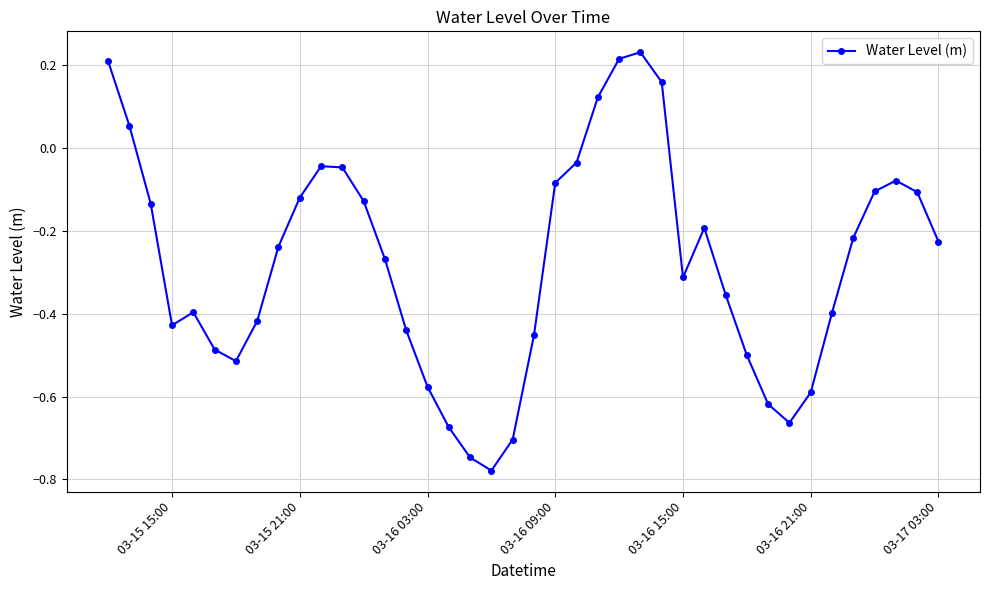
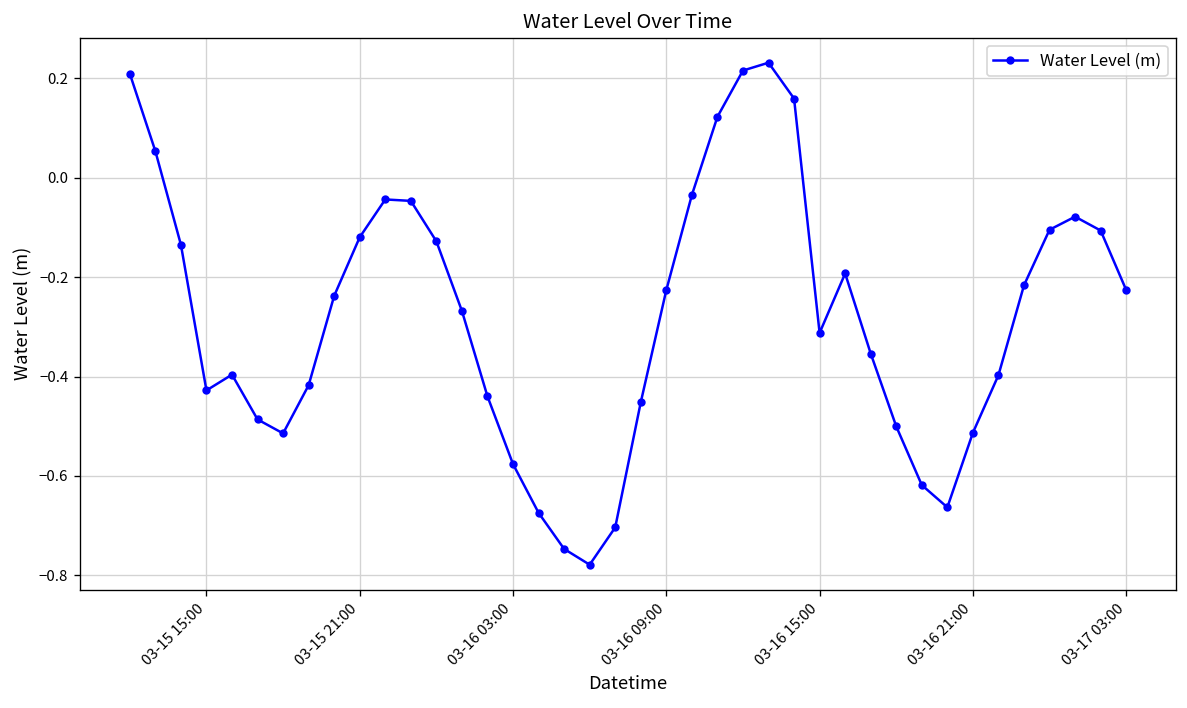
  {
    "03-15 15:00": -0.43,
    "03-15 21:00": -0.12,
    "03-16 03:00": -0.58,
-   "03-16 09:00": -0.08,
+   "03-16 09:00": -0.23,
    "03-16 15:00": -0.31,
-   "03-16 21:00": -0.59,
+   "03-16 21:00": -0.51,
    "03-17 03:00": -0.23
  }
